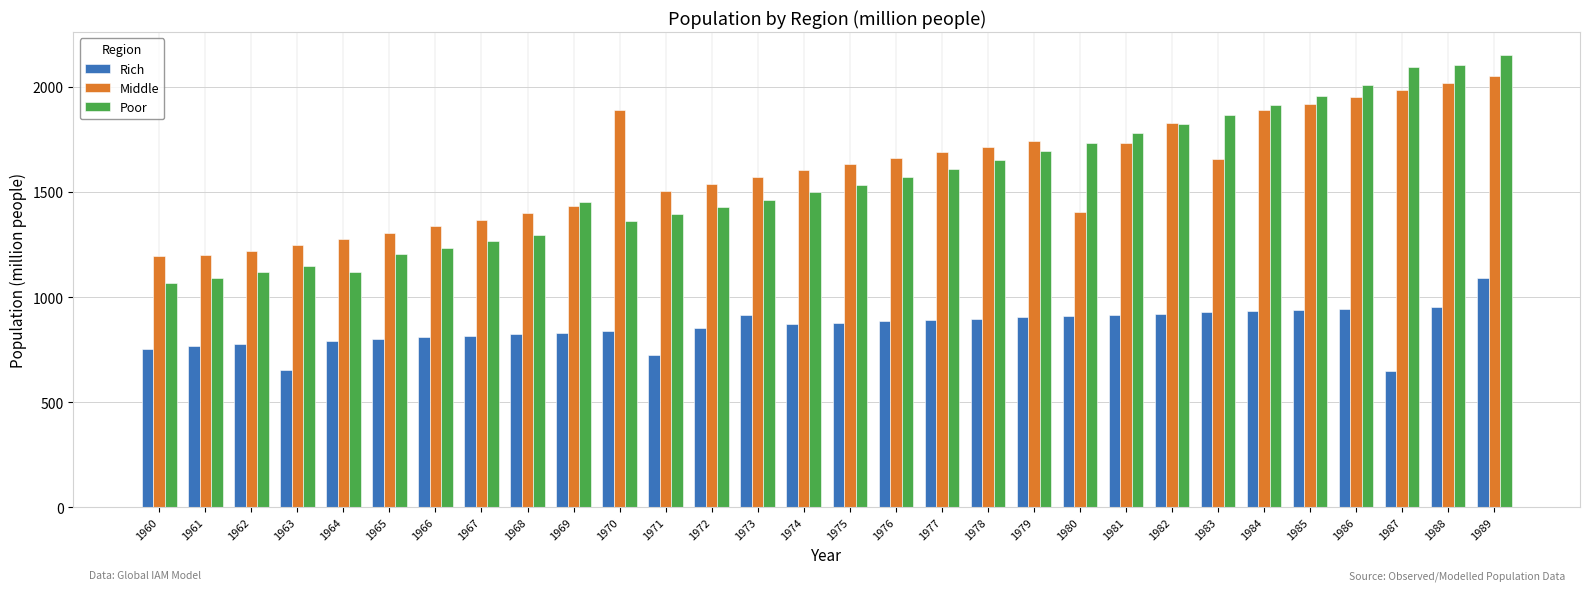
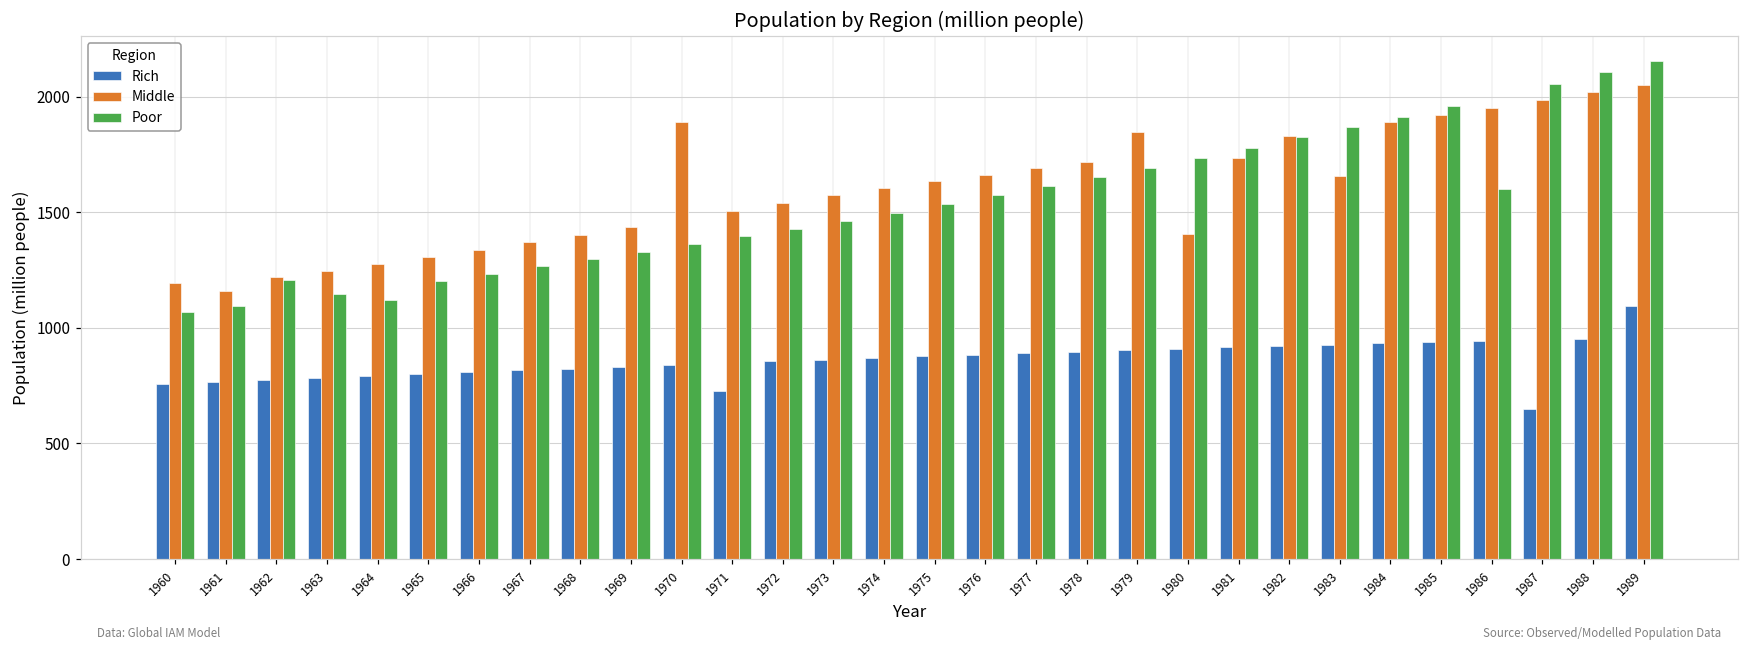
  {
    "Rich": {
      "1960": 750,
      "1961": 770,
      "1962": 770,
-     "1963": 650,
+     "1963": 780,
      "1964": 790,
      "1965": 800,
      "1966": 810,
      "1967": 820,
      "1968": 820,
      "1969": 830,
      "1970": 840,
      "1971": 720,
      "1972": 850,
-     "1973": 910,
+     "1973": 860,
      "1974": 870,
      "1975": 880,
      "1976": 880,
      "1977": 890,
      "1978": 900,
      "1979": 900,
      "1980": 910,
      "1981": 920,
      "1982": 920,
      "1983": 930,
      "1984": 930,
      "1985": 940,
      "1986": 940,
      "1987": 650,
      "1988": 950,
      "1989": 1090
    },
    "Middle": {
      "1960": 1190,
-     "1961": 1200,
+     "1961": 1160,
      "1962": 1220,
      "1963": 1250,
      "1964": 1280,
      "1965": 1310,
      "1966": 1340,
      "1967": 1370,
      "1968": 1400,
      "1969": 1430,
      "1970": 1890,
      "1971": 1510,
      "1972": 1540,
      "1973": 1570,
      "1974": 1600,
      "1975": 1630,
      "1976": 1660,
      "1977": 1690,
      "1978": 1720,
-     "1979": 1740,
+     "1979": 1850,
      "1980": 1410,
      "1981": 1730,
      "1982": 1830,
      "1983": 1660,
      "1984": 1890,
      "1985": 1920,
      "1986": 1950,
      "1987": 1990,
      "1988": 2020,
      "1989": 2050
    },
    "Poor": {
      "1960": 1070,
      "1961": 1090,
-     "1962": 1120,
+     "1962": 1200,
      "1963": 1150,
      "1964": 1120,
      "1965": 1200,
      "1966": 1230,
      "1967": 1260,
      "1968": 1300,
-     "1969": 1450,
+     "1969": 1330,
      "1970": 1360,
      "1971": 1400,
      "1972": 1430,
      "1973": 1460,
      "1974": 1500,
      "1975": 1530,
      "1976": 1570,
      "1977": 1610,
      "1978": 1650,
      "1979": 1690,
      "1980": 1740,
      "1981": 1780,
      "1982": 1820,
      "1983": 1870,
      "1984": 1910,
      "1985": 1960,
-     "1986": 2010,
-     "1987": 2100,
+     "1986": 1600,
+     "1987": 2060,
      "1988": 2100,
      "1989": 2150
    }
  }
